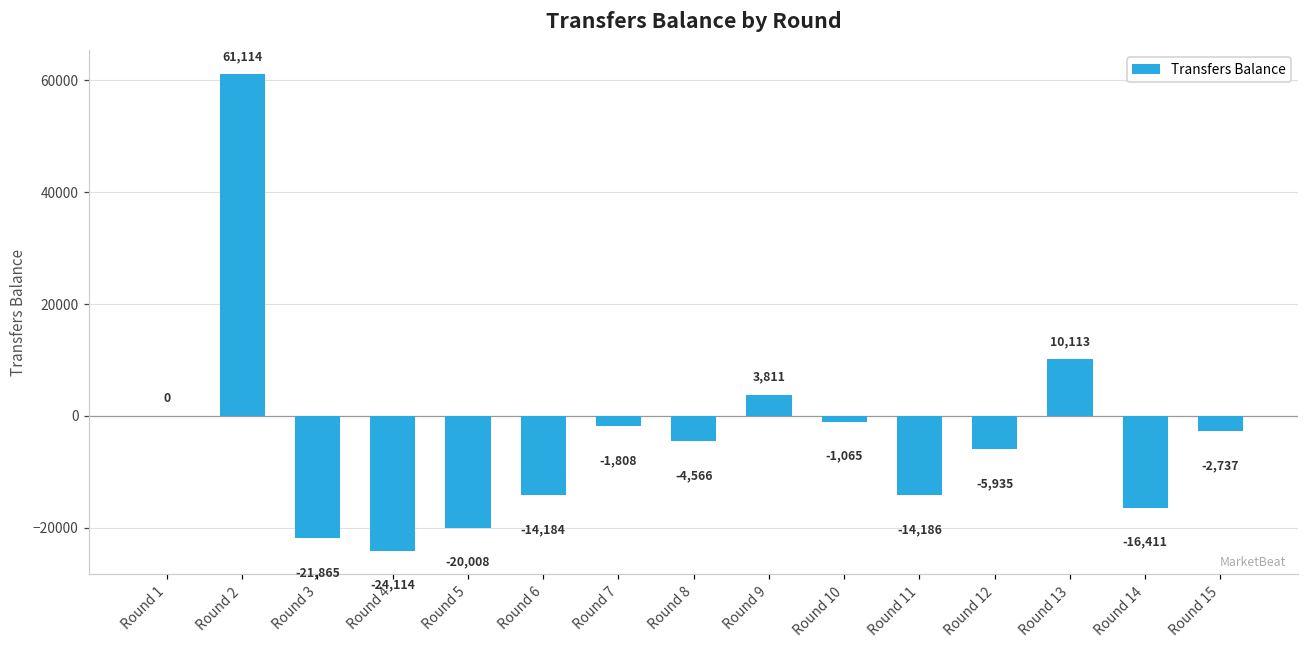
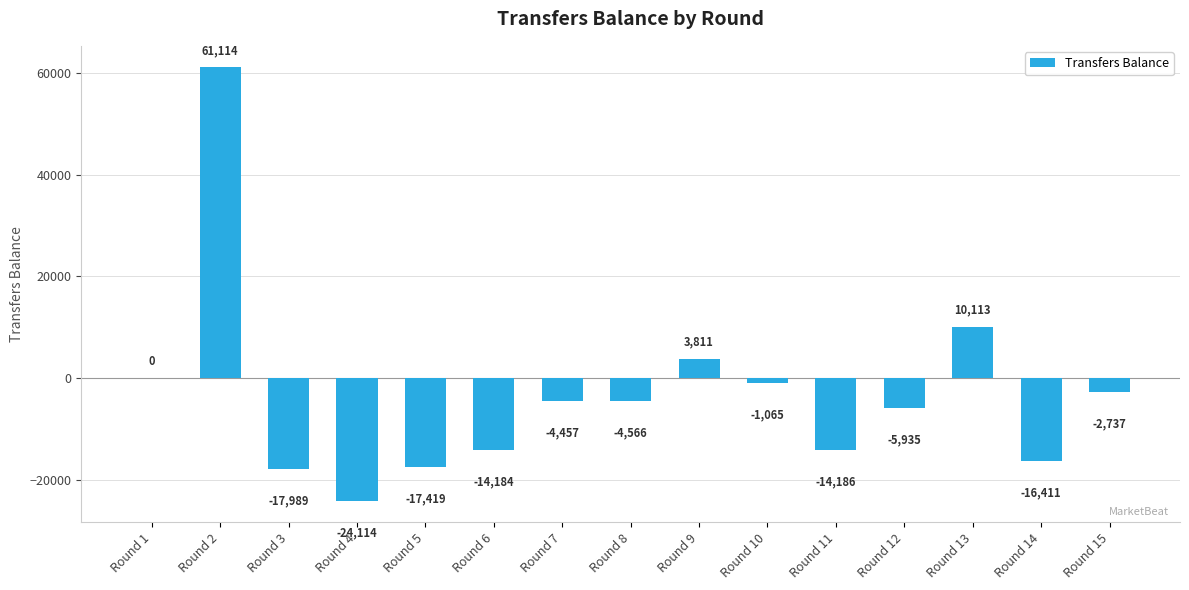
  {
    "Round 1": "0",
    "Round 2": "61,114",
-   "Round 3": "-21,865",
-   "Round 5": "-20,008",
-   "Round 7": "-1,808",
+   "Round 3": "-17,989",
+   "Round 5": "-17,419",
+   "Round 7": "-4,457",
    "Round 9": "3,811",
    "Round 13": "10,113"
  }
